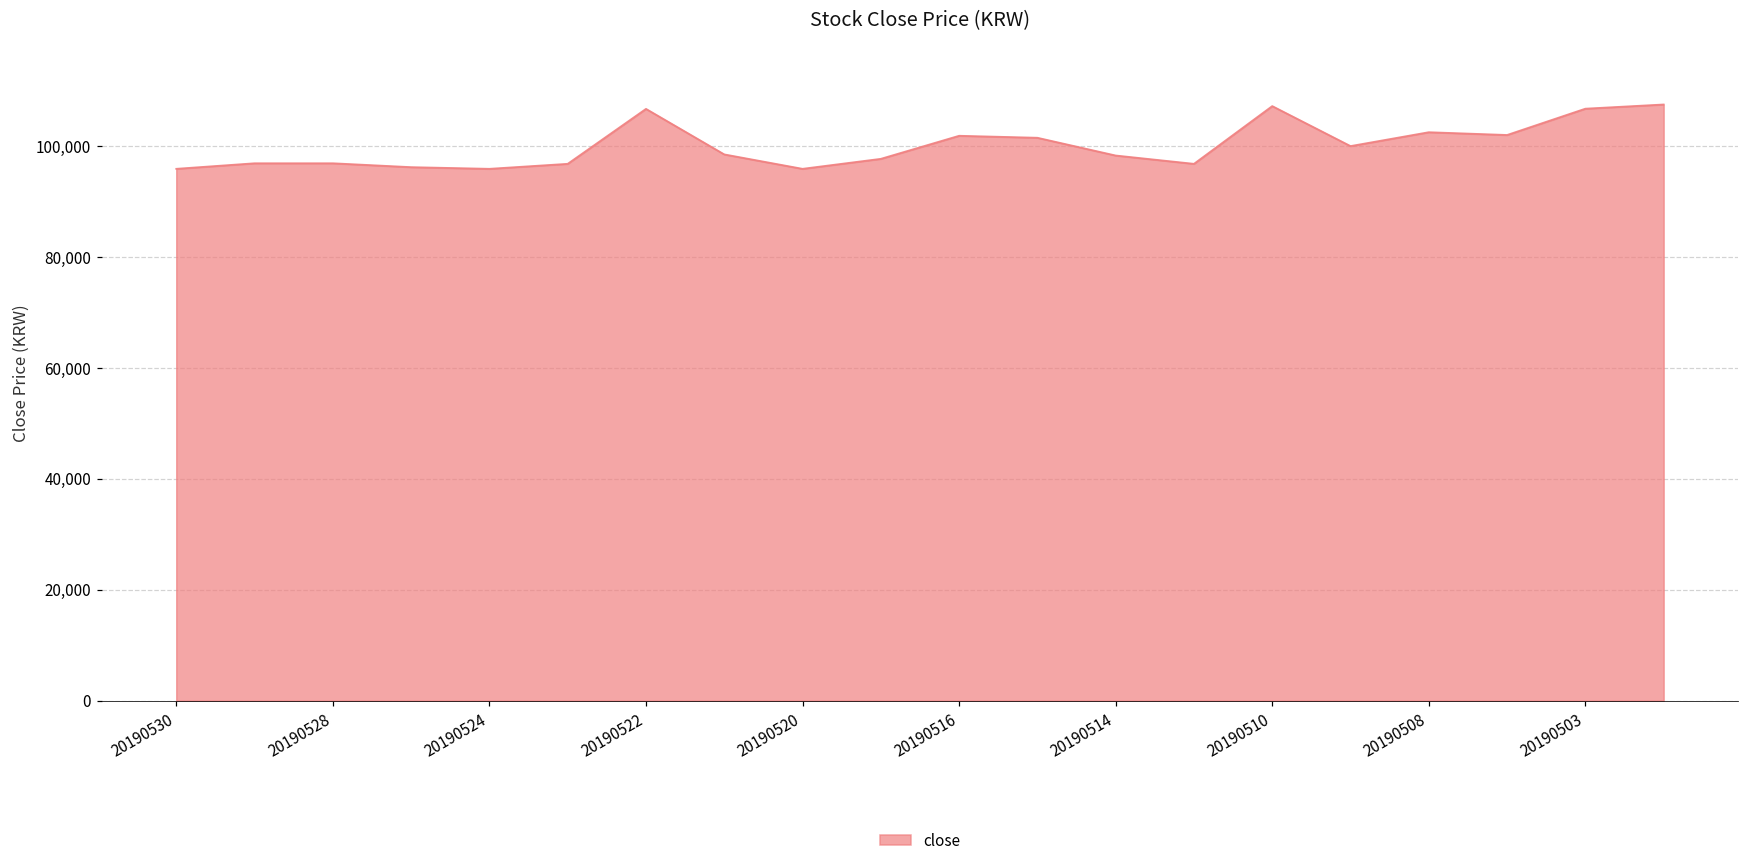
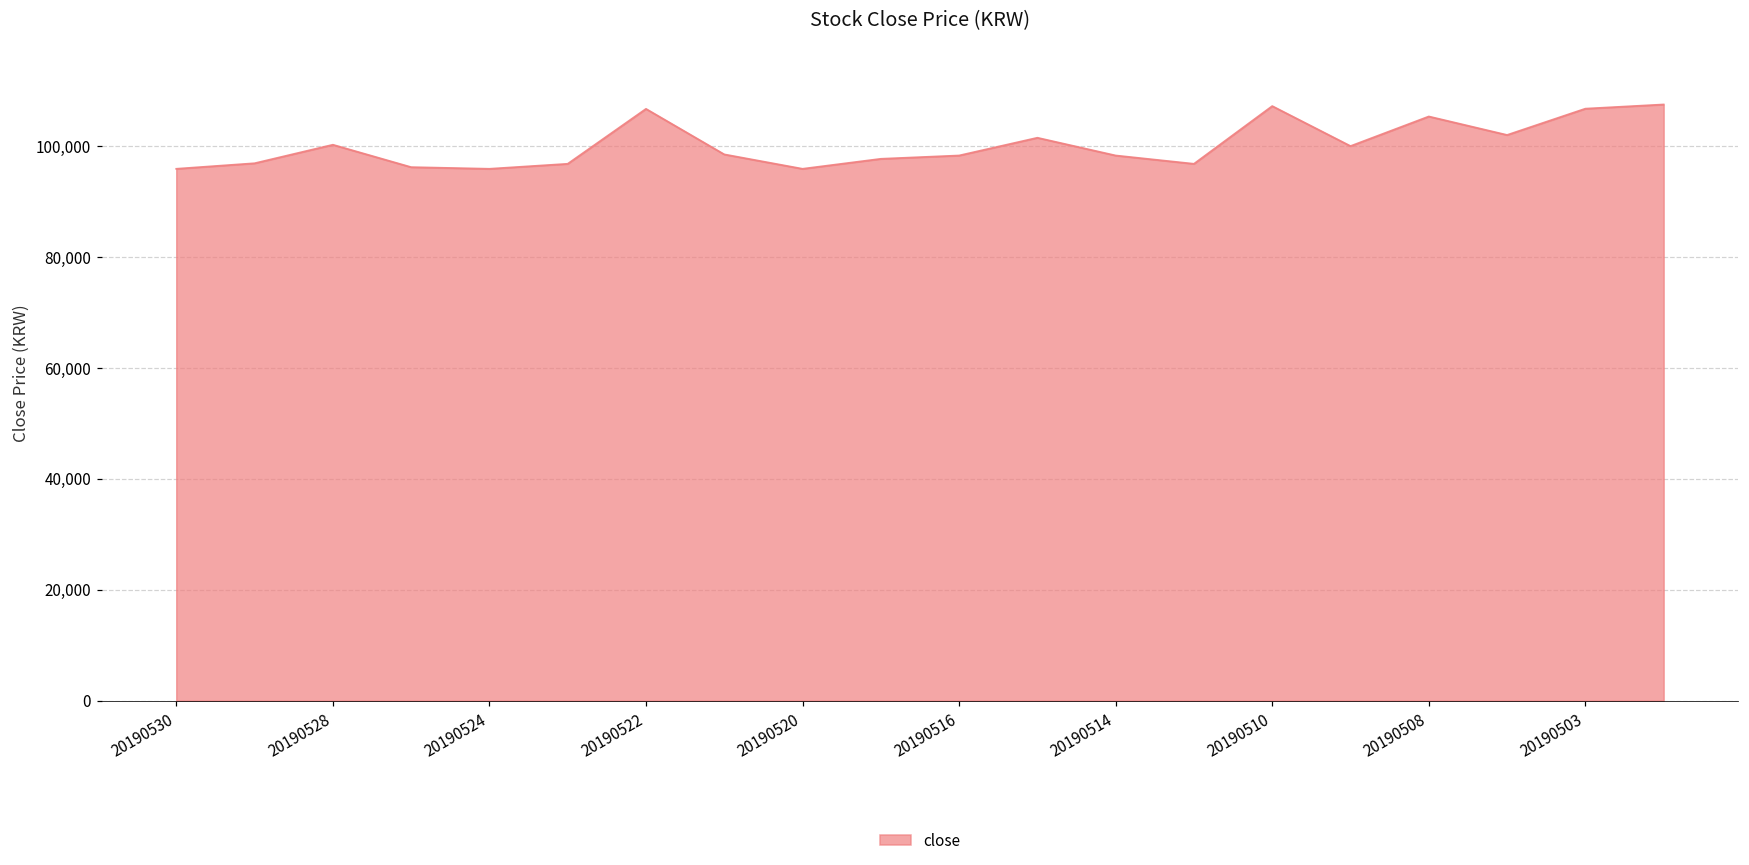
  {
    "20190530": "96,000",
-   "20190528": "97,000",
+   "20190528": "100,000",
    "20190524": "96,000",
    "20190522": "107,000",
    "20190520": "96,000",
-   "20190516": "102,000",
+   "20190516": "98,000",
    "20190514": "98,000",
    "20190510": "107,000",
-   "20190508": "103,000",
+   "20190508": "105,000",
    "20190503": "107,000"
  }
